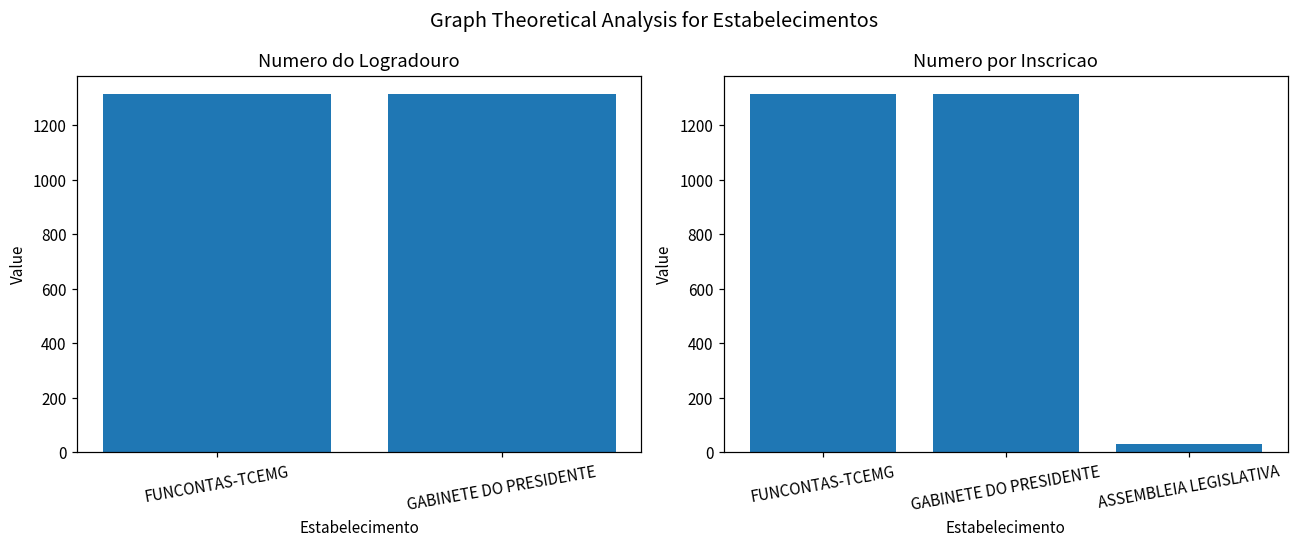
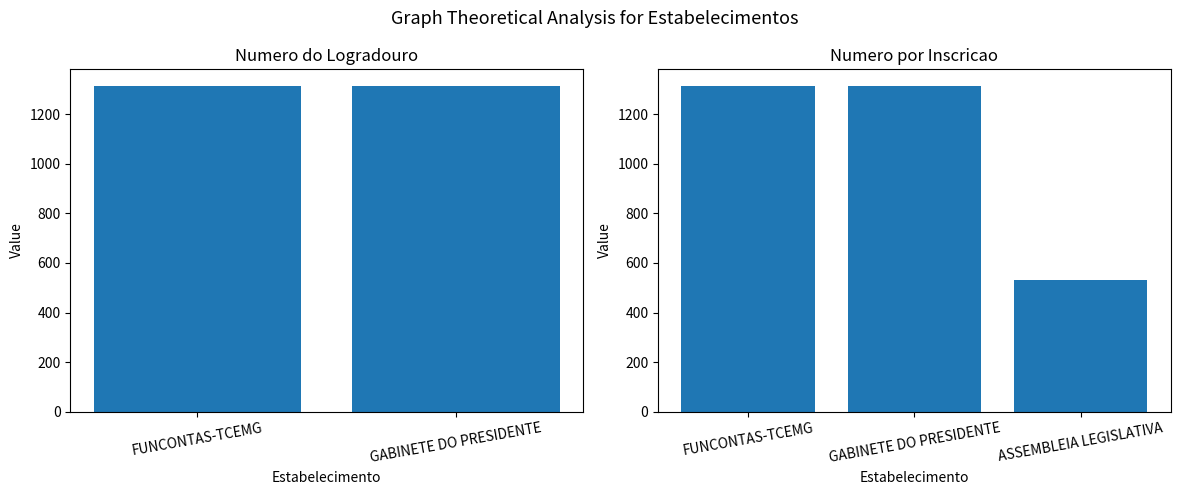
  {
    "Numero do Logradouro": {
      "FUNCONTAS-TCEMG": 1320,
      "GABINETE DO PRESIDENTE": 1320
    },
    "Numero por Inscricao": {
      "FUNCONTAS-TCEMG": 1320,
      "GABINETE DO PRESIDENTE": 1320,
-     "ASSEMBLEIA LEGISLATIVA": 30
+     "ASSEMBLEIA LEGISLATIVA": 530
    }
  }
